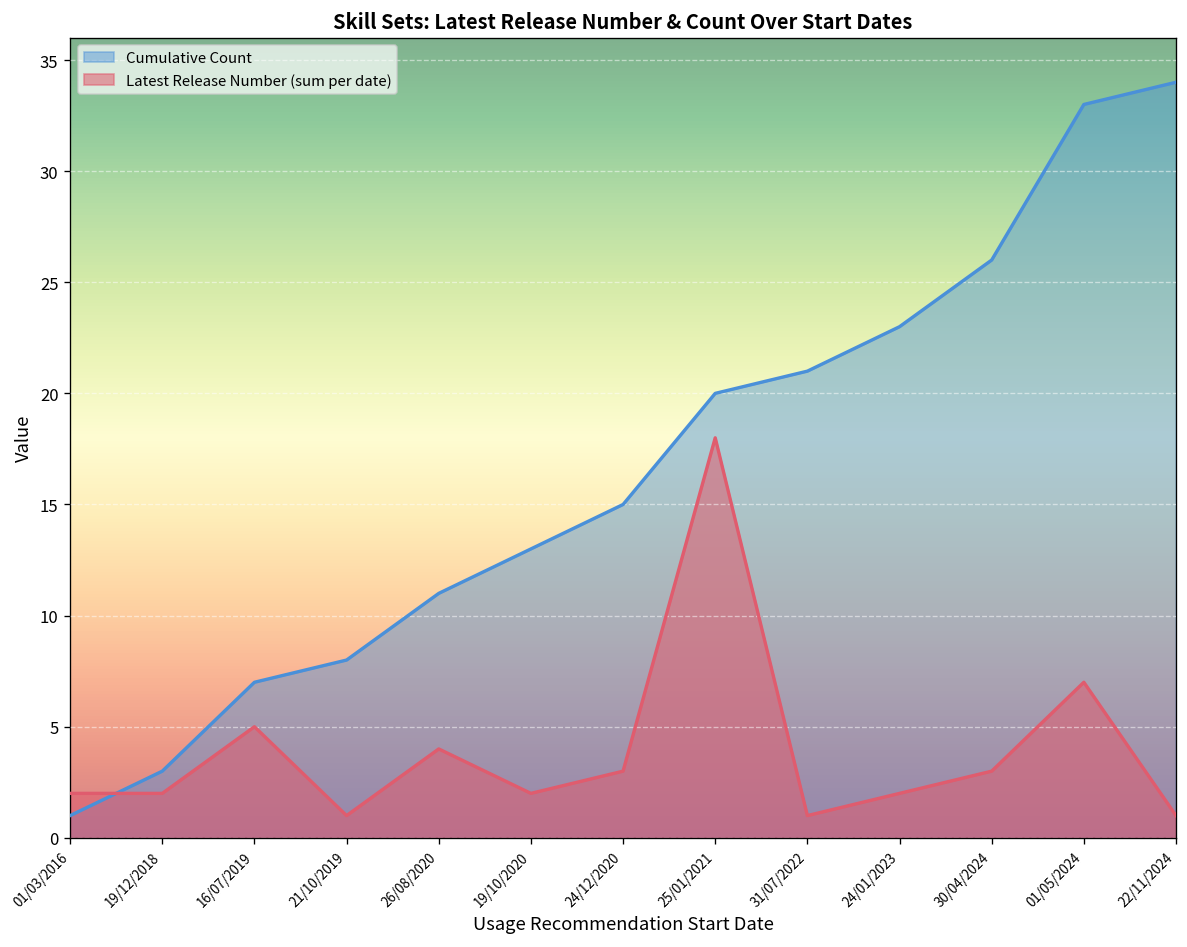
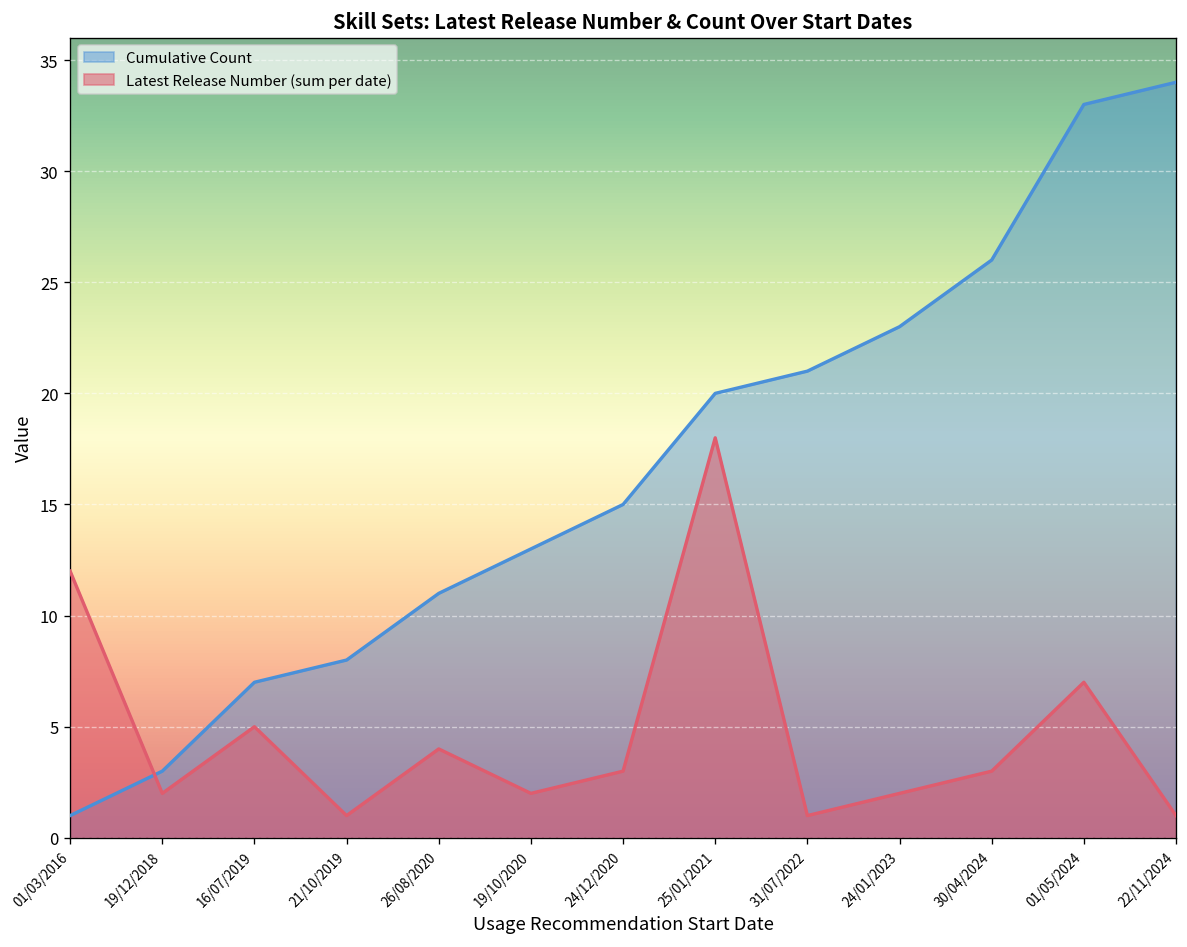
  {
    "Cumulative Count": {
      "01/03/2016": 1,
      "19/12/2018": 3,
      "16/07/2019": 7,
      "21/10/2019": 8,
      "26/08/2020": 11,
      "19/10/2020": 13,
      "24/12/2020": 15,
      "25/01/2021": 20,
      "31/07/2022": 21,
      "24/01/2023": 23,
      "30/04/2024": 26,
      "01/05/2024": 33,
      "22/11/2024": 34
    },
    "Latest Release Number (sum per date)": {
-     "01/03/2016": 2,
+     "01/03/2016": 12,
      "19/12/2018": 2,
      "16/07/2019": 5,
      "21/10/2019": 1,
      "26/08/2020": 4,
      "19/10/2020": 2,
      "24/12/2020": 3,
      "25/01/2021": 18,
      "31/07/2022": 1,
      "24/01/2023": 2,
      "30/04/2024": 3,
      "01/05/2024": 7,
      "22/11/2024": 1
    }
  }
